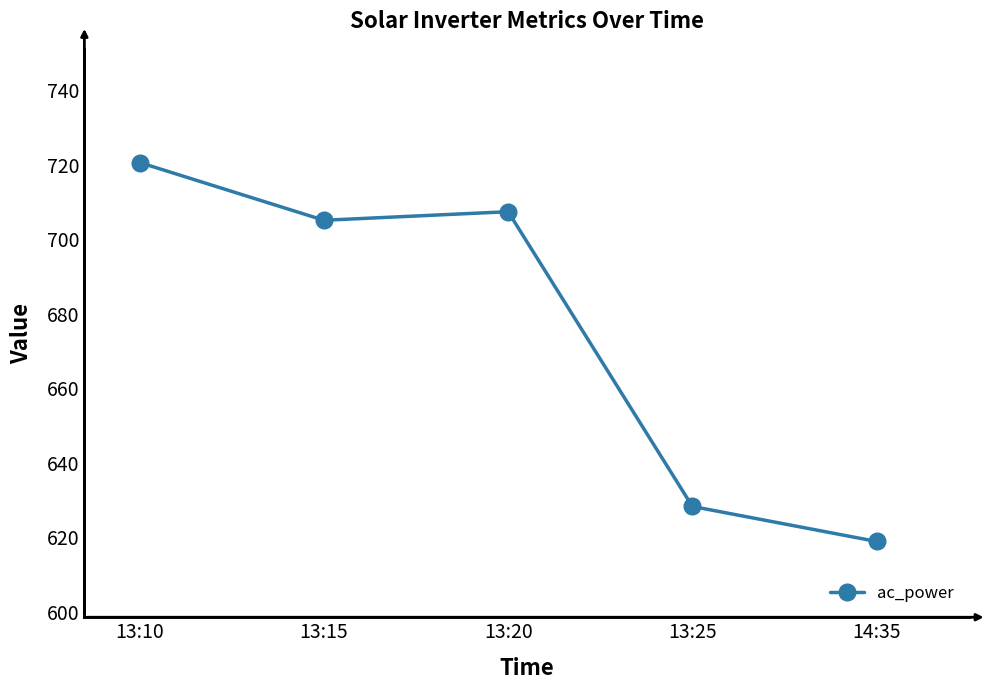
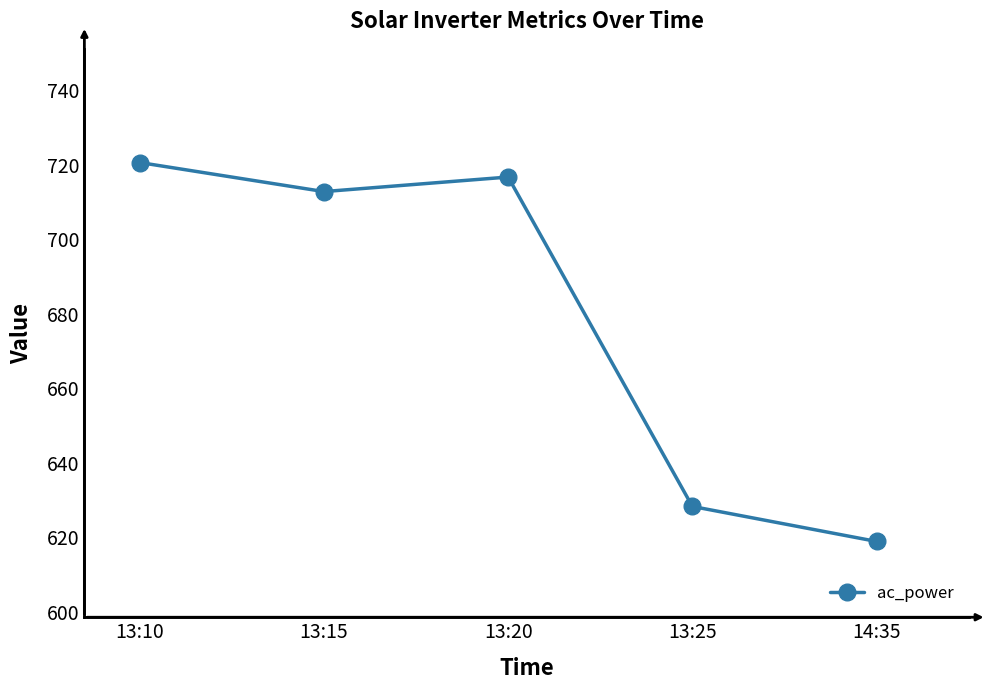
  {
    "13:10": 721,
-   "13:15": 705,
-   "13:20": 707,
+   "13:15": 713,
+   "13:20": 717,
    "13:25": 628,
    "14:35": 619
  }
